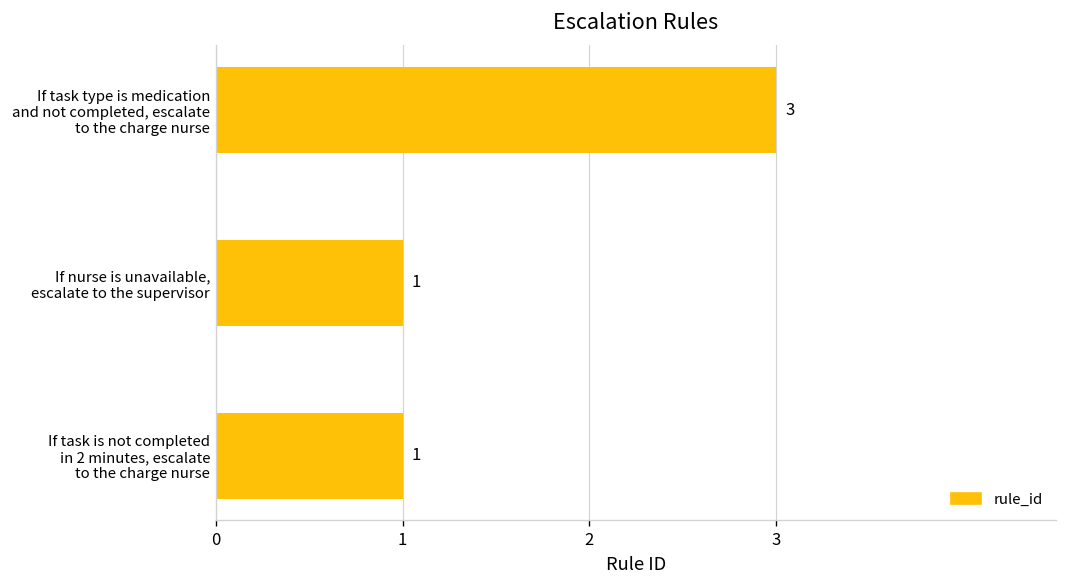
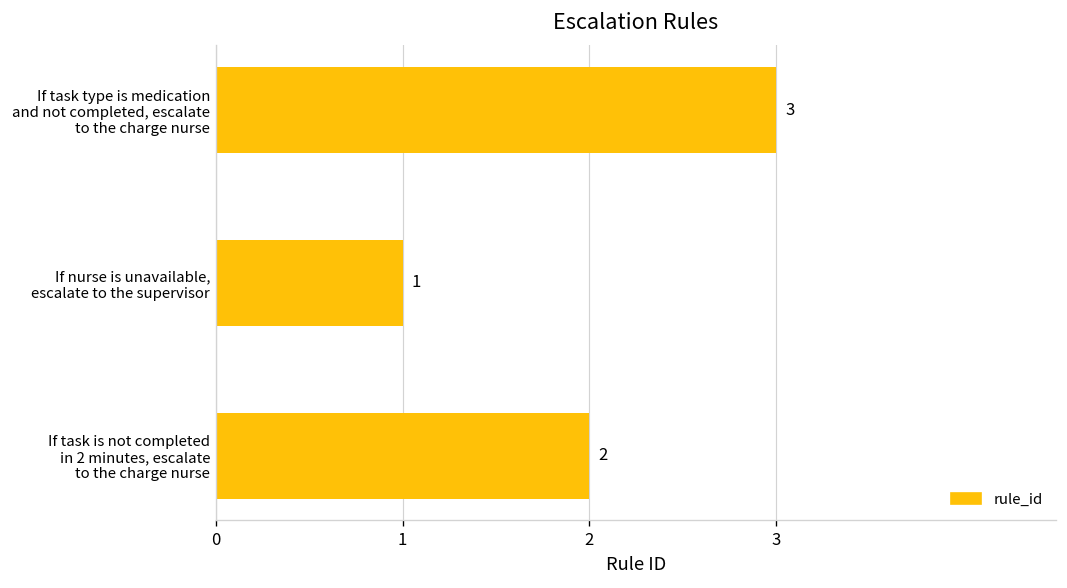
  {
    "If task type is medication and not completed, escalate to the charge nurse": 3,
    "If nurse is unavailable, escalate to the supervisor": 1,
-   "If task is not completed in 2 minutes, escalate to the charge nurse": 1
+   "If task is not completed in 2 minutes, escalate to the charge nurse": 2
  }
